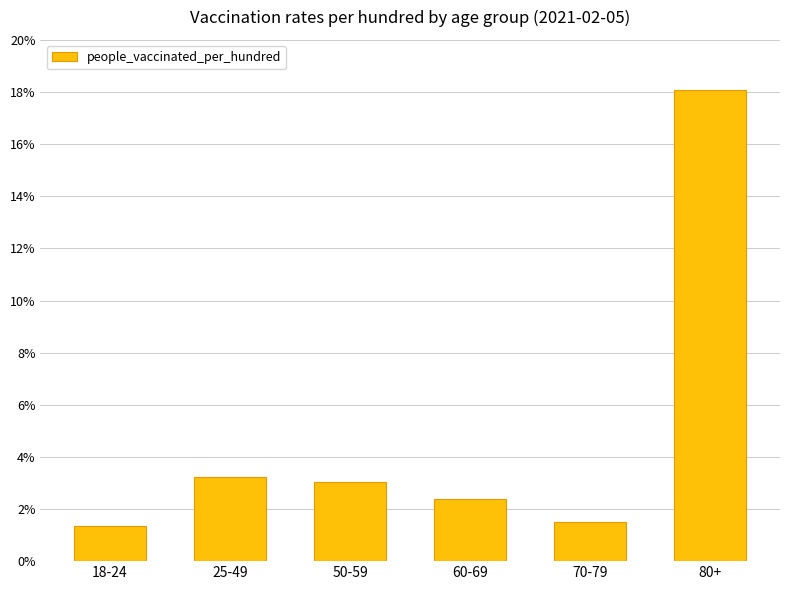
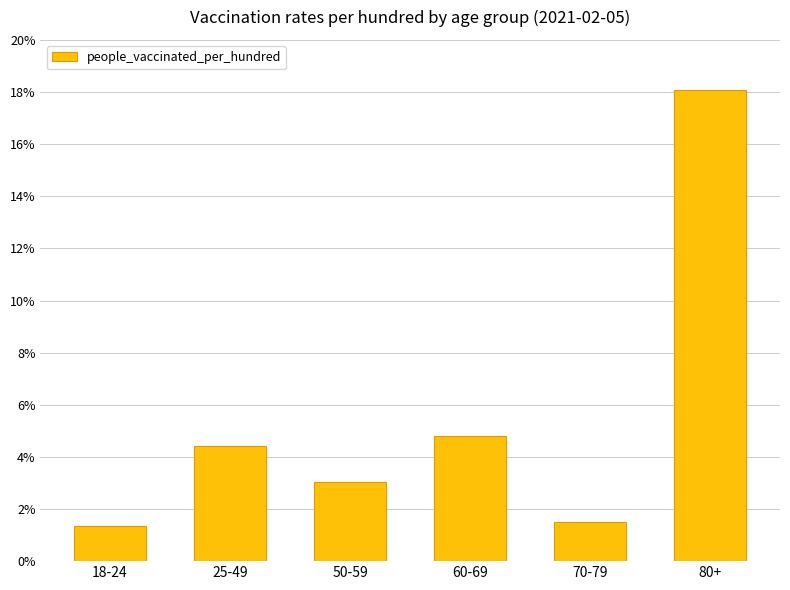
  {
    "18-24": "1.4%",
-   "25-49": "3.2%",
+   "25-49": "4.4%",
    "50-59": "3.0%",
-   "60-69": "2.4%",
+   "60-69": "4.8%",
    "70-79": "1.5%",
    "80+": "18.1%"
  }
